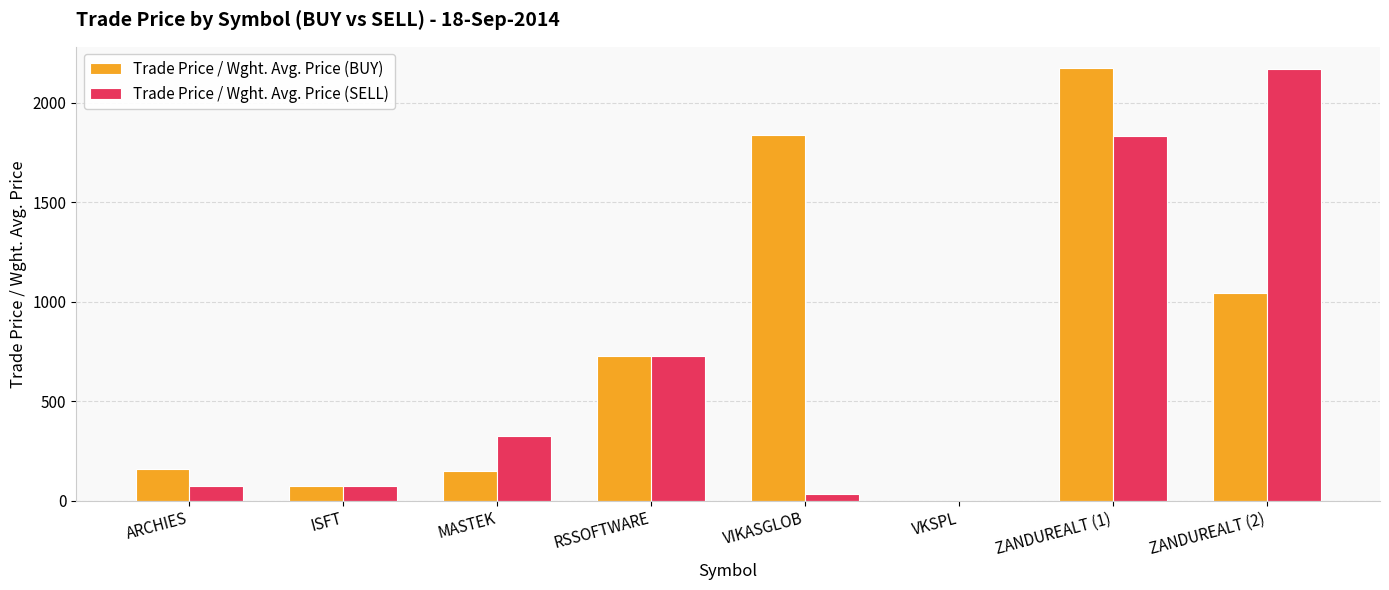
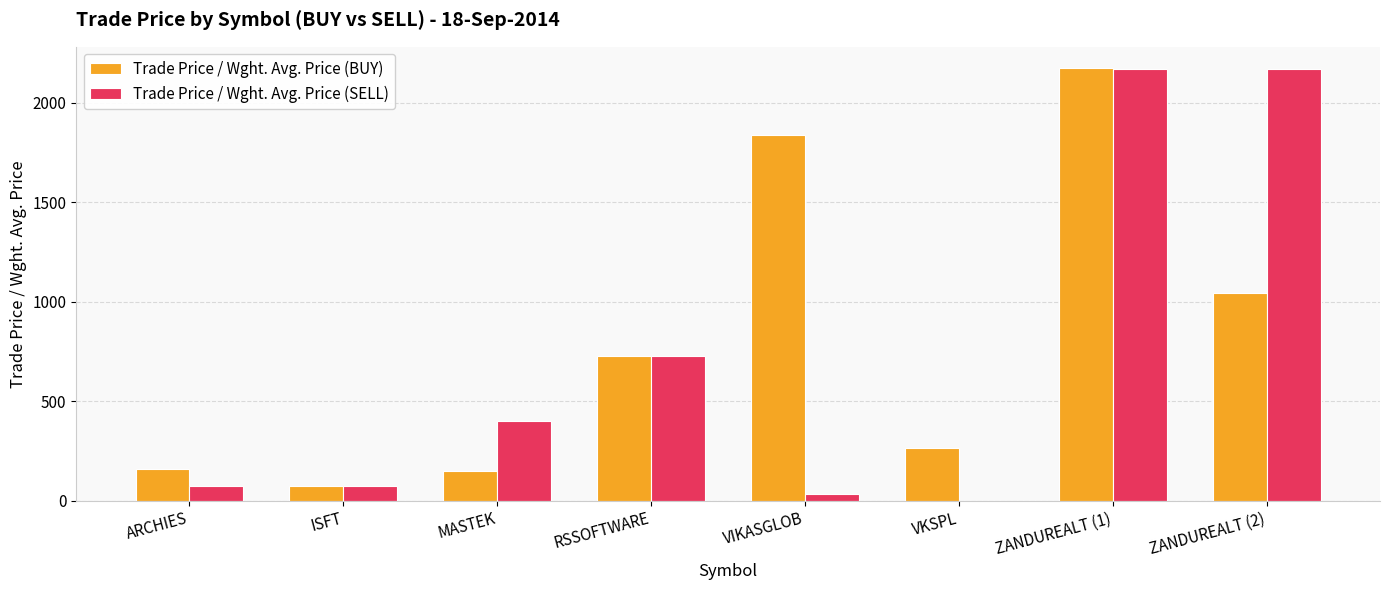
  {
    "Trade Price / Wght. Avg. Price (BUY)": {
      "ARCHIES": 160,
      "ISFT": 70,
      "MASTEK": 150,
      "RSSOFTWARE": 730,
      "VIKASGLOB": 1840,
-     "VKSPL": 0,
+     "VKSPL": 260,
      "ZANDUREALT (1)": 2170,
      "ZANDUREALT (2)": 1050
    },
    "Trade Price / Wght. Avg. Price (SELL)": {
      "ARCHIES": 70,
      "ISFT": 70,
-     "MASTEK": 320,
+     "MASTEK": 400,
      "RSSOFTWARE": 730,
      "VIKASGLOB": 30,
-     "ZANDUREALT (1)": 1830,
+     "ZANDUREALT (1)": 2170,
      "ZANDUREALT (2)": 2170
    }
  }
